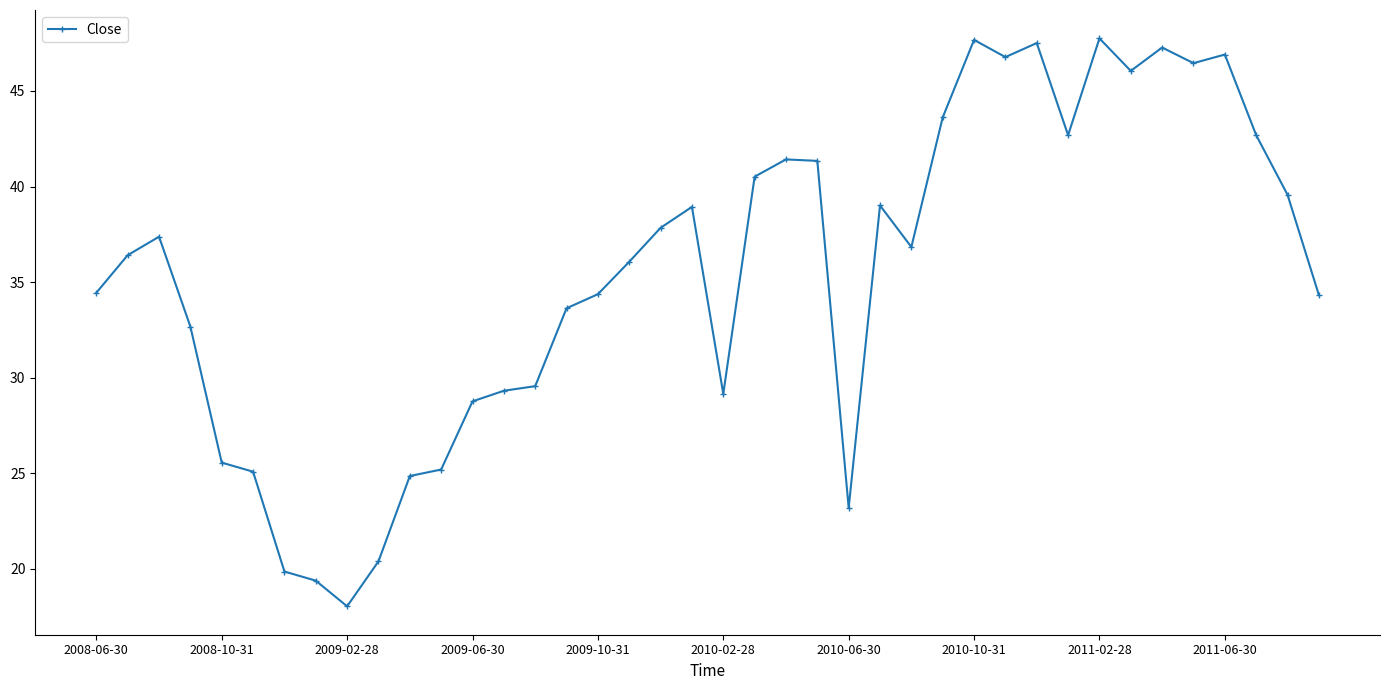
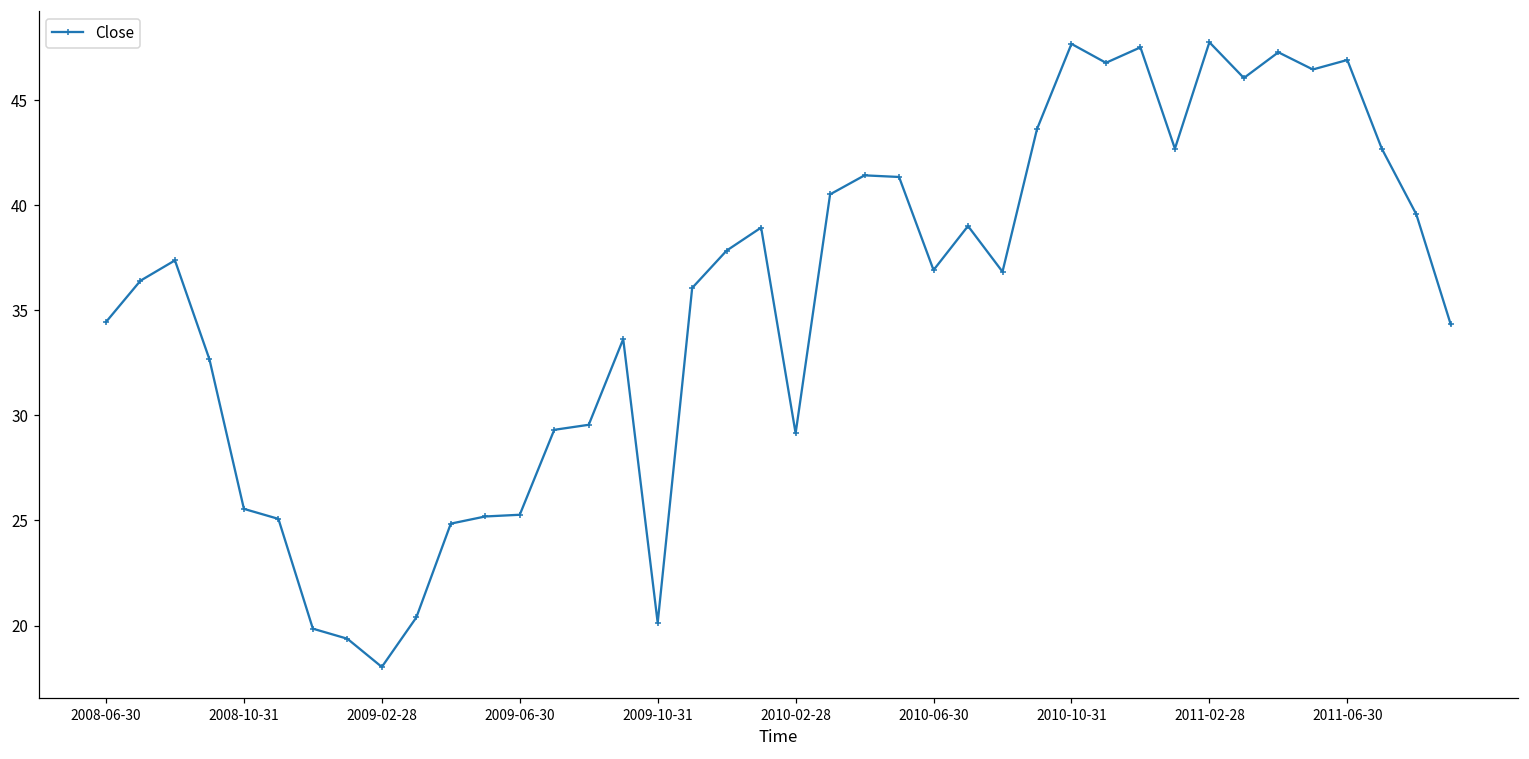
  {
    "2008-06-30": 34.4,
    "2008-10-31": 25.6,
    "2009-02-28": 18.0,
-   "2009-06-30": 28.8,
-   "2009-10-31": 34.4,
+   "2009-06-30": 25.3,
+   "2009-10-31": 20.1,
    "2010-02-28": 29.1,
-   "2010-06-30": 23.2,
+   "2010-06-30": 36.9,
    "2010-10-31": 47.7,
    "2011-02-28": 47.8,
    "2011-06-30": 46.9
  }
